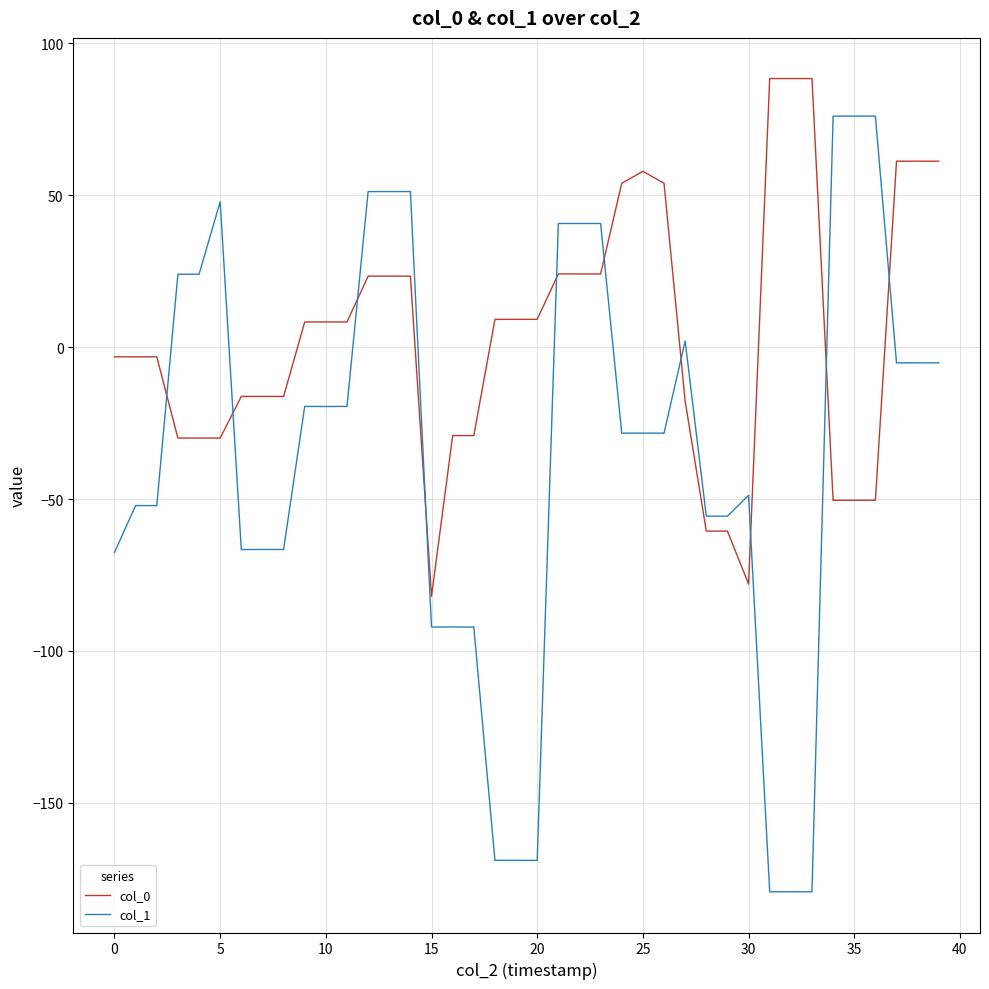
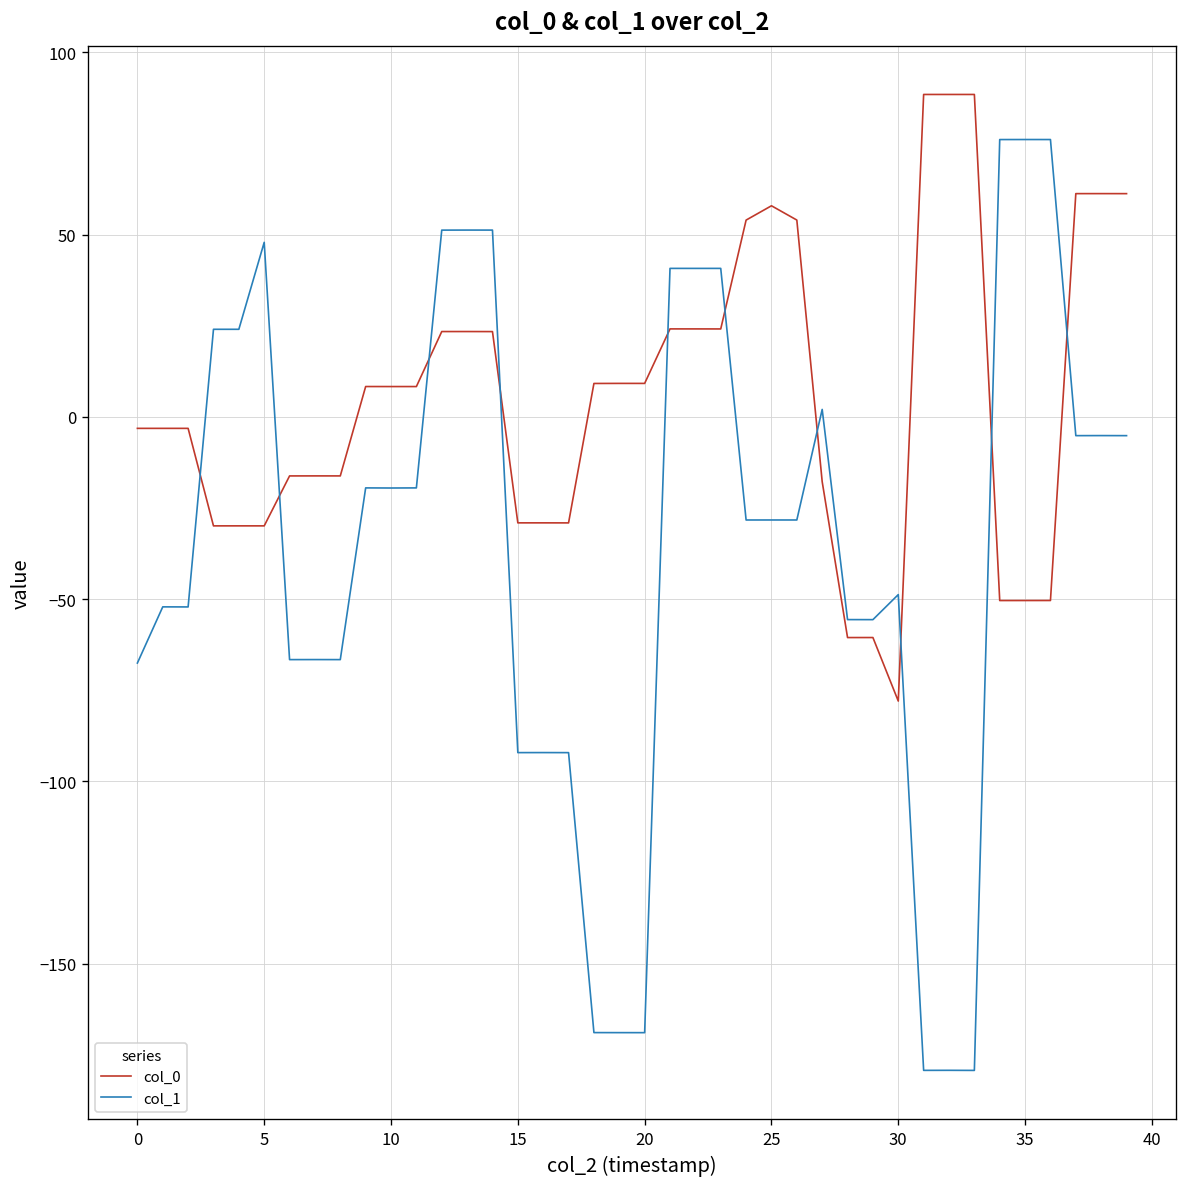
  {
    "col_0": {
      "0": -3,
      "5": -30,
      "10": 8,
-     "15": -82,
+     "15": -29,
      "20": 9,
      "25": 58,
      "30": -78,
      "35": -50
    },
    "col_1": {
      "0": -68,
      "5": 48,
      "10": -20,
      "15": -92,
      "20": -169,
      "25": -28,
      "30": -49,
      "35": 76
    }
  }
